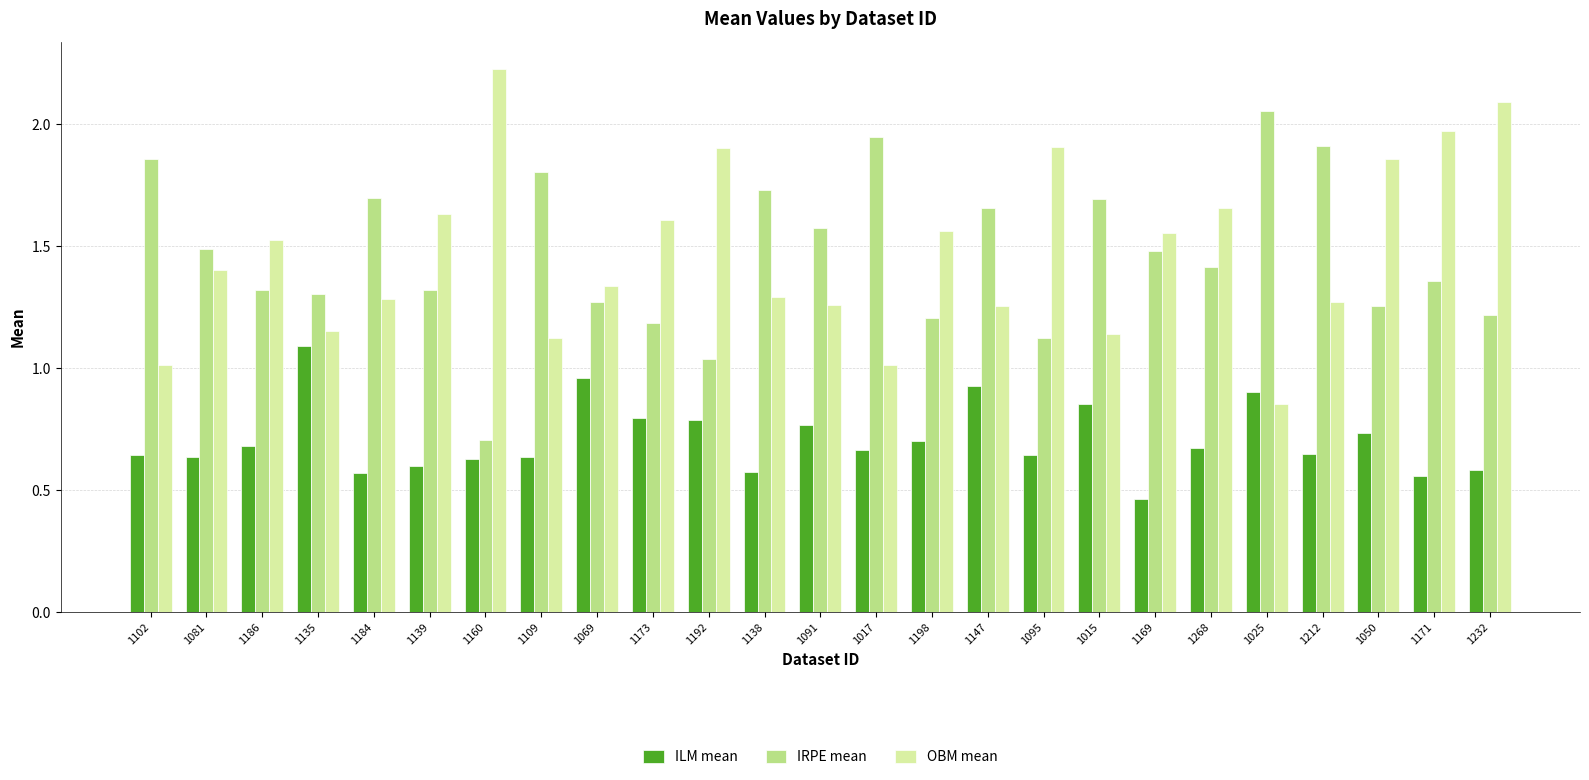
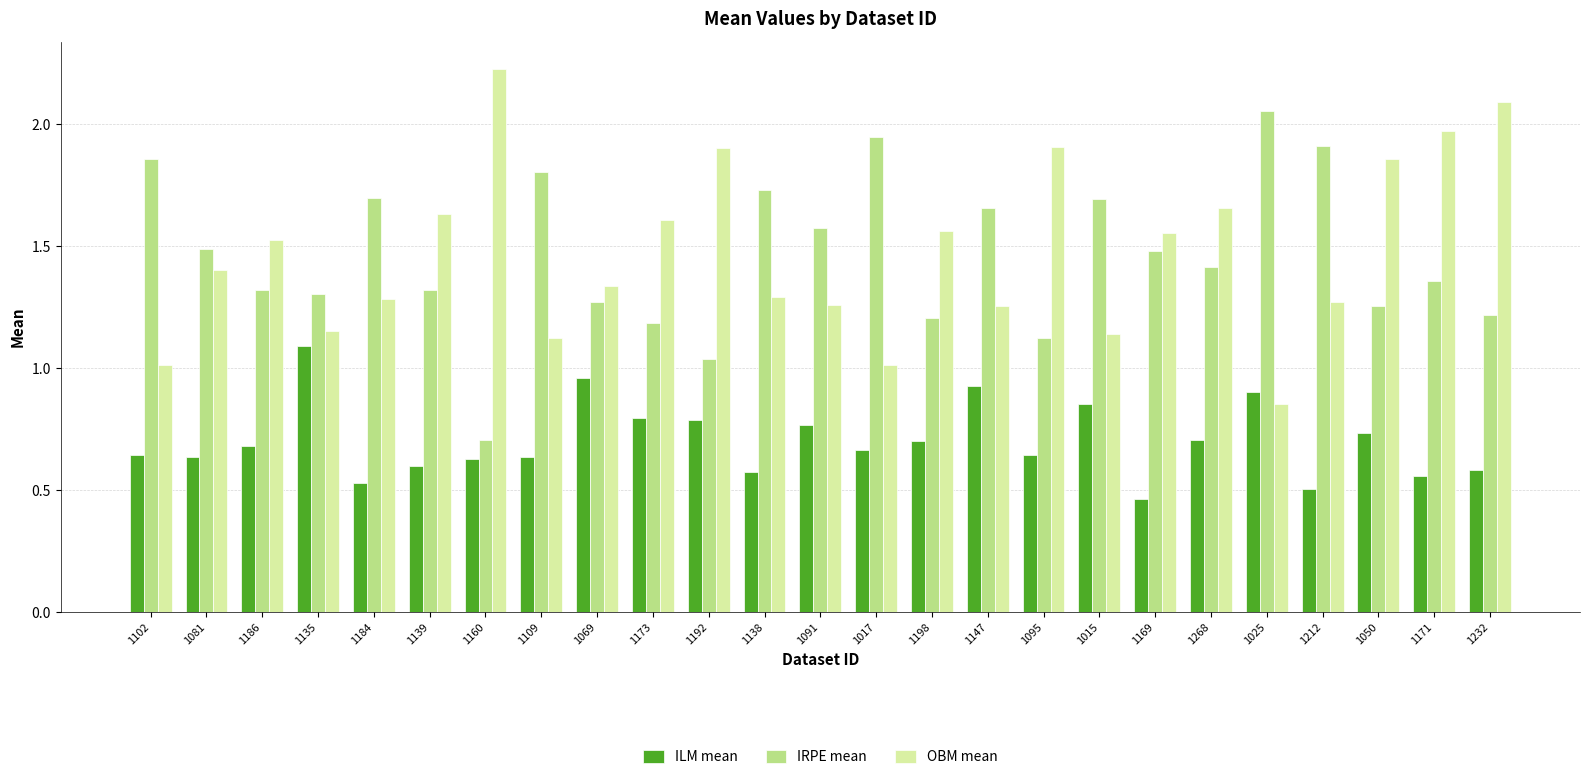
  {
    "ILM mean": {
      "1102": 0.65,
      "1081": 0.64,
      "1186": 0.68,
      "1135": 1.09,
-     "1184": 0.57,
+     "1184": 0.53,
      "1139": 0.60,
      "1160": 0.63,
      "1109": 0.64,
      "1069": 0.96,
      "1173": 0.80,
      "1192": 0.79,
      "1138": 0.58,
      "1091": 0.77,
      "1017": 0.66,
      "1198": 0.70,
      "1147": 0.93,
      "1095": 0.64,
      "1015": 0.85,
      "1169": 0.46,
-     "1268": 0.67,
+     "1268": 0.71,
      "1025": 0.90,
-     "1212": 0.65,
+     "1212": 0.51,
      "1050": 0.73,
      "1171": 0.56,
      "1232": 0.58
    }
  }
